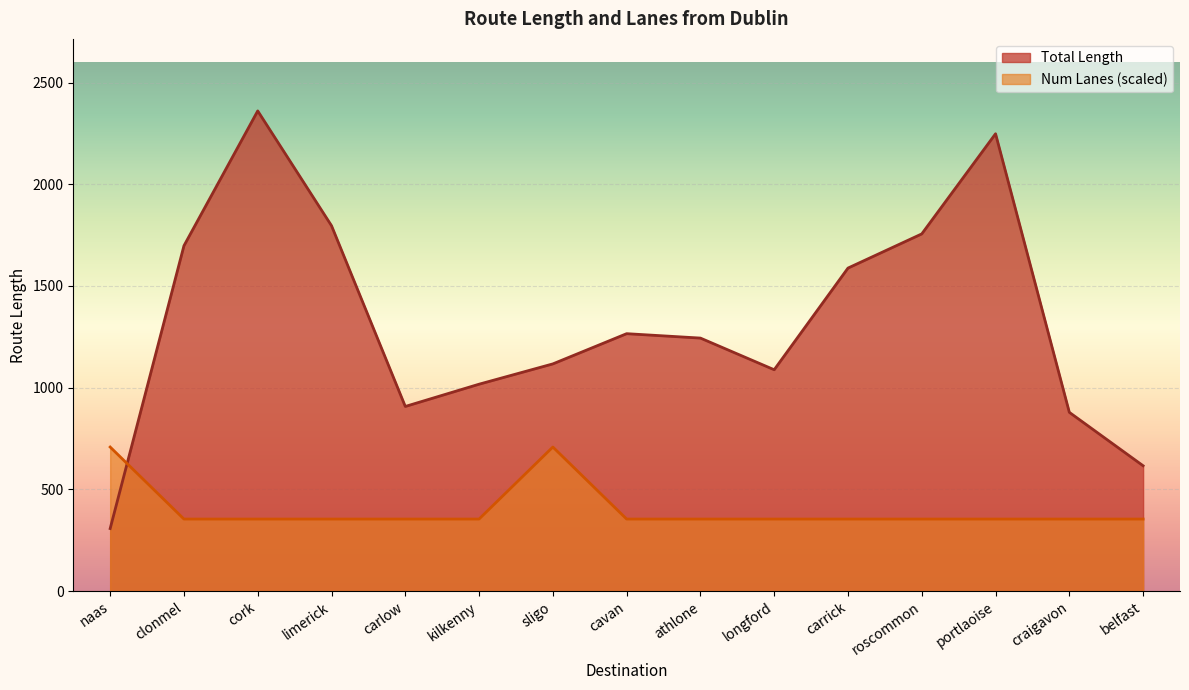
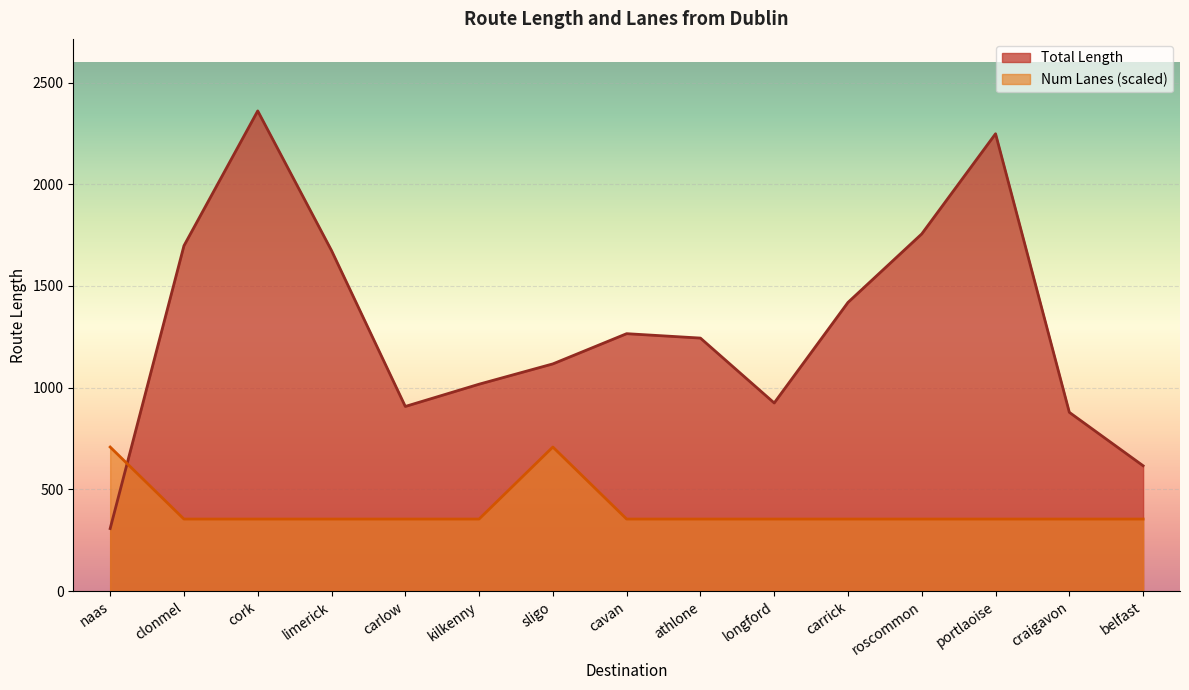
  {
    "Total Length": {
      "naas": 310,
      "clonmel": 1700,
      "cork": 2360,
-     "limerick": 1800,
+     "limerick": 1670,
      "carlow": 910,
      "kilkenny": 1020,
      "sligo": 1120,
      "cavan": 1270,
      "athlone": 1240,
-     "longford": 1090,
-     "carrick": 1590,
+     "longford": 920,
+     "carrick": 1420,
      "roscommon": 1760,
      "portlaoise": 2250,
      "craigavon": 880,
      "belfast": 620
    },
    "Num Lanes (scaled)": {
      "naas": 710,
      "clonmel": 350,
      "cork": 350,
      "limerick": 350,
      "carlow": 350,
      "kilkenny": 350,
      "sligo": 710,
      "cavan": 350,
      "athlone": 350,
      "longford": 350,
      "carrick": 350,
      "roscommon": 350,
      "portlaoise": 350,
      "craigavon": 350,
      "belfast": 350
    }
  }
